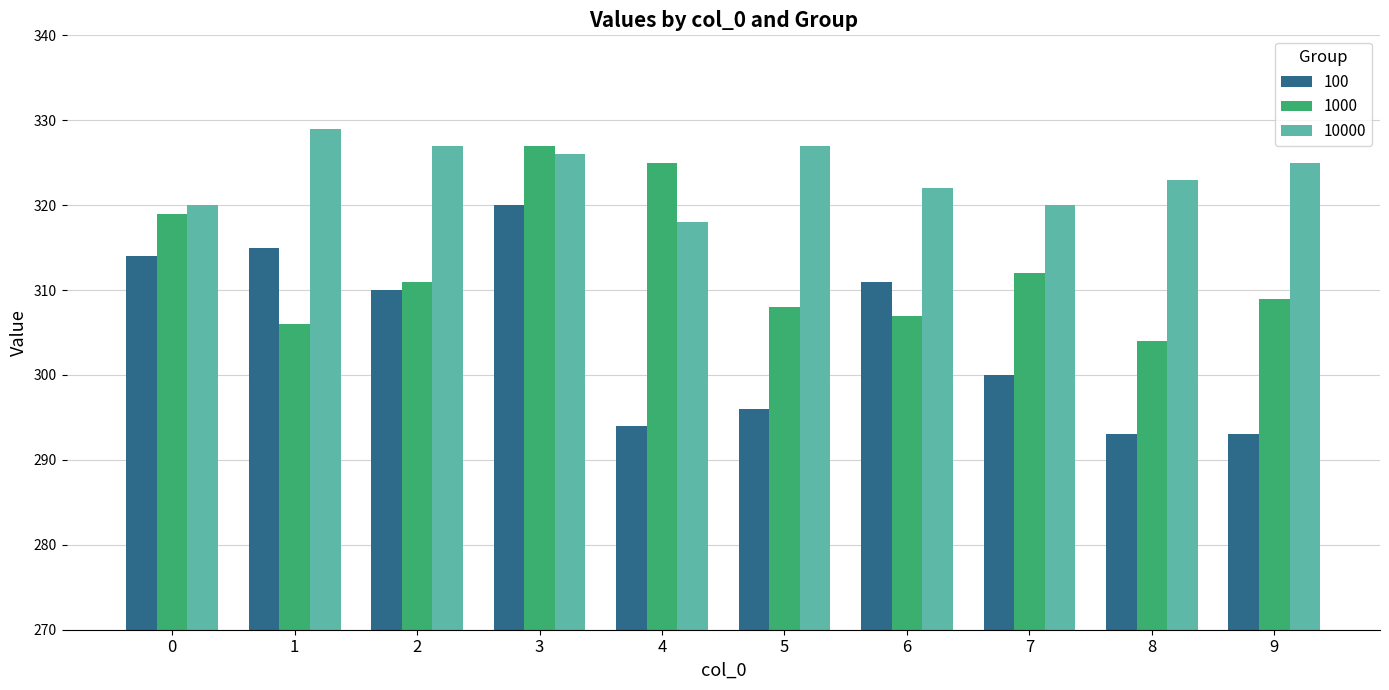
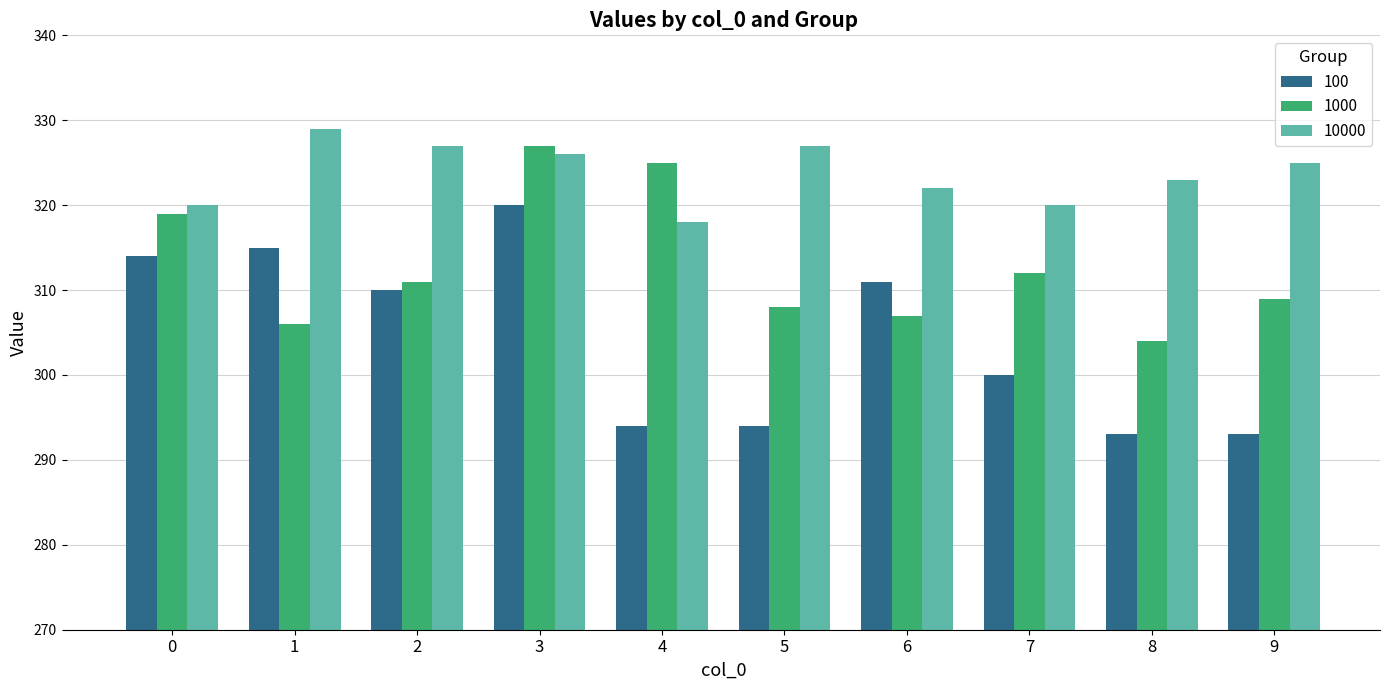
  {
    "100": {
      "0": 314,
      "1": 315,
      "2": 310,
      "3": 320,
      "4": 294,
-     "5": 296,
+     "5": 294,
      "6": 311,
      "7": 300,
      "8": 293,
      "9": 293
    },
    "1000": {
      "0": 319,
      "1": 306,
      "2": 311,
      "3": 327,
      "4": 325,
      "5": 308,
      "6": 307,
      "7": 312,
      "8": 304,
      "9": 309
    },
    "10000": {
      "0": 320,
      "1": 329,
      "2": 327,
      "3": 326,
      "4": 318,
      "5": 327,
      "6": 322,
      "7": 320,
      "8": 323,
      "9": 325
    }
  }
